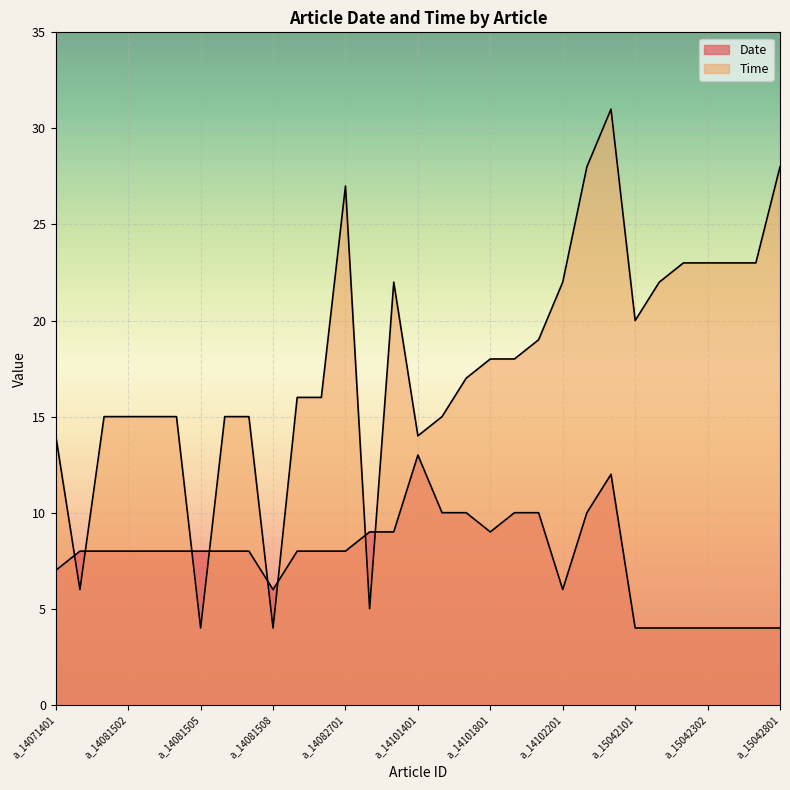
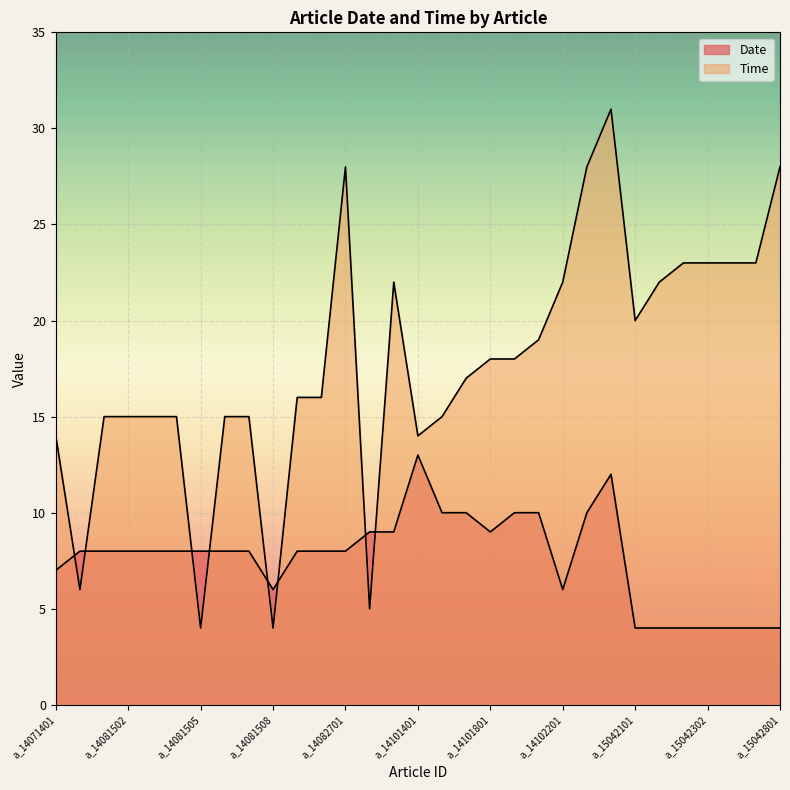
  {
    "Date": {
      "a_14071401": 7,
      "a_14081502": 8,
      "a_14081505": 8,
      "a_14081508": 6,
      "a_14082701": 8,
      "a_14101401": 13,
      "a_14101801": 9,
      "a_14102201": 6,
      "a_15042101": 4,
      "a_15042302": 4,
      "a_15042801": 4
    },
    "Time": {
      "a_14071401": 14,
      "a_14081502": 15,
      "a_14081505": 4,
      "a_14081508": 4,
-     "a_14082701": 27,
+     "a_14082701": 28,
      "a_14101401": 14,
      "a_14101801": 18,
      "a_14102201": 22,
      "a_15042101": 20,
      "a_15042302": 23,
      "a_15042801": 28
    }
  }
